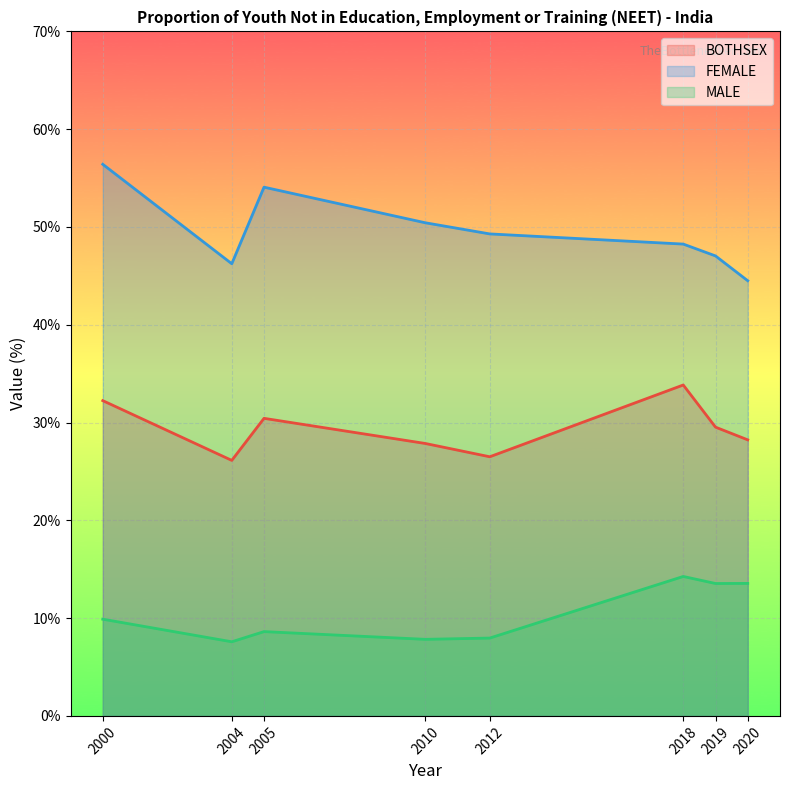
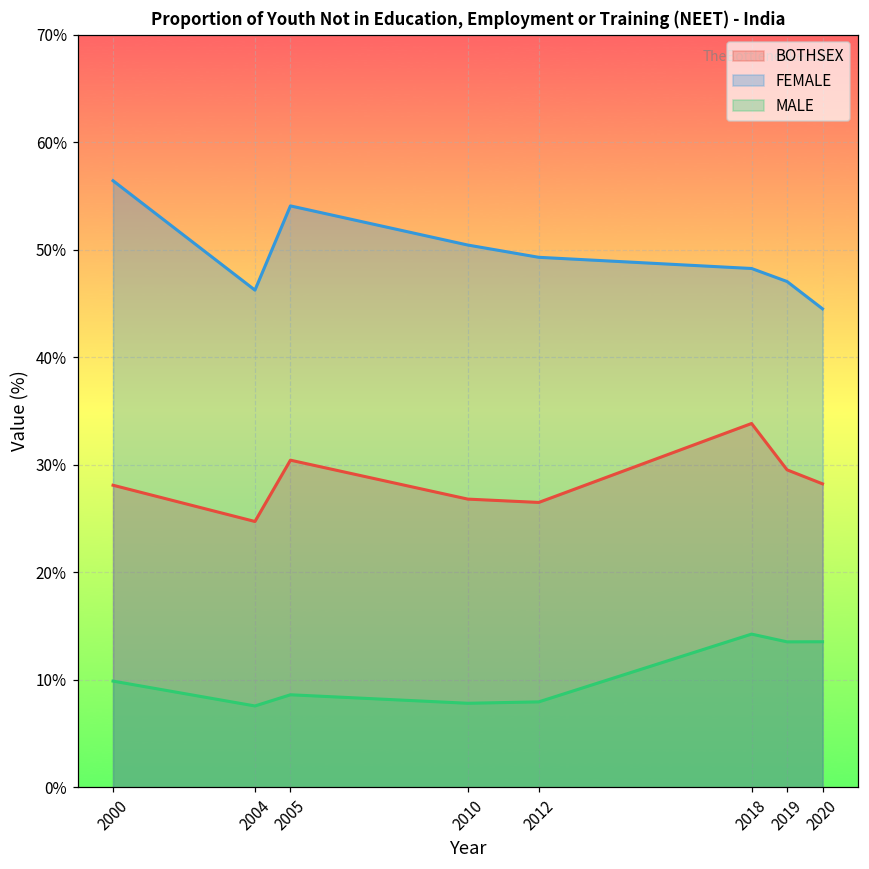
  {
    "BOTHSEX": {
-     "2000": "32%",
-     "2004": "26%",
+     "2000": "28%",
+     "2004": "25%",
      "2005": "30%",
-     "2010": "28%",
+     "2010": "27%",
      "2012": "27%",
      "2018": "34%",
      "2019": "30%",
      "2020": "28%"
    }
  }
